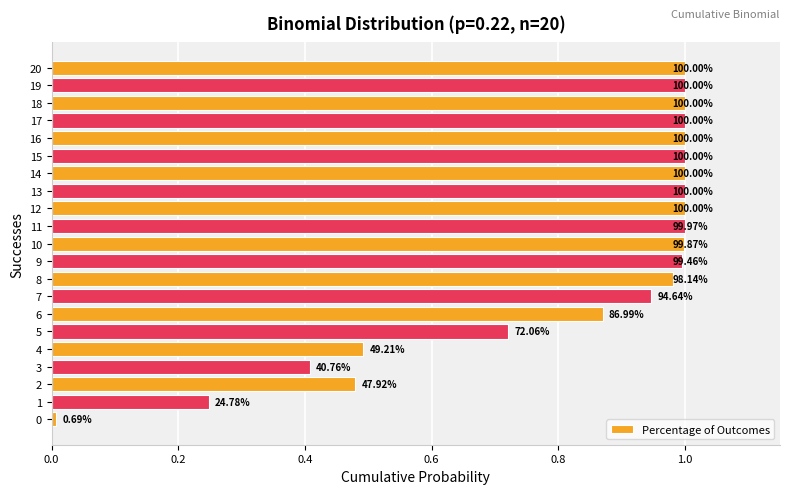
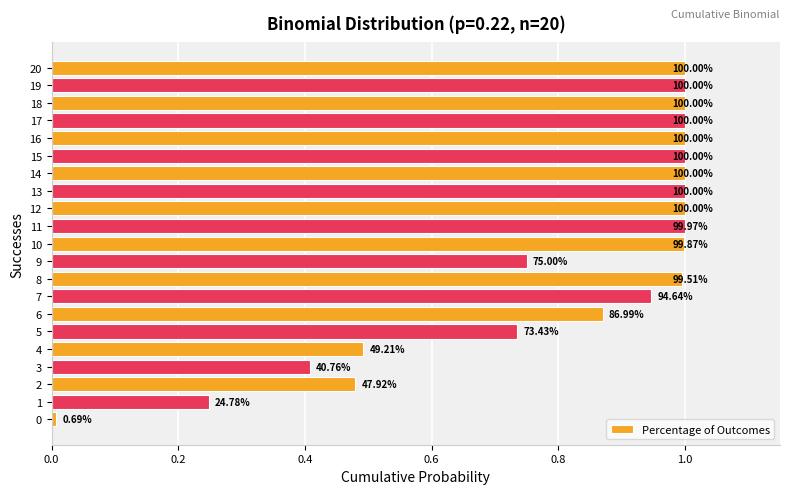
  {
    "20": "100.00%",
    "19": "100.00%",
    "18": "100.00%",
    "17": "100.00%",
    "16": "100.00%",
    "15": "100.00%",
    "14": "100.00%",
    "13": "100.00%",
    "12": "100.00%",
    "11": "99.97%",
    "10": "99.87%",
-   "9": "99.46%",
-   "8": "98.14%",
+   "9": "75.00%",
+   "8": "99.51%",
    "7": "94.64%",
    "6": "86.99%",
-   "5": "72.06%",
+   "5": "73.43%",
    "4": "49.21%",
    "3": "40.76%",
    "2": "47.92%",
    "1": "24.78%",
    "0": "0.69%"
  }
